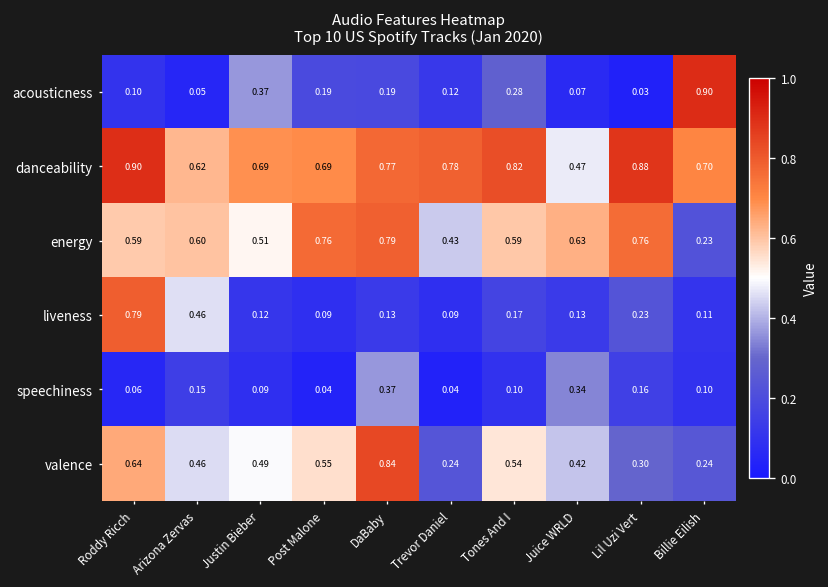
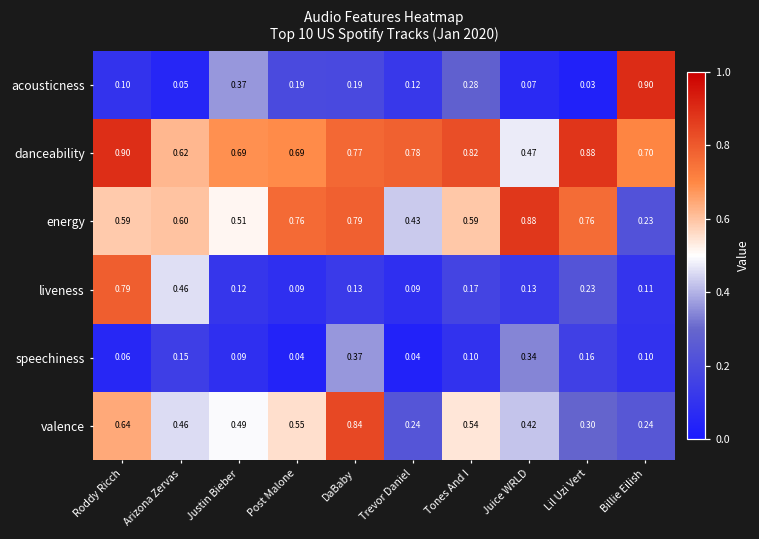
  {
    "acousticness": {
      "Roddy Ricch": 0.10,
      "Arizona Zervas": 0.05,
      "Justin Bieber": 0.37,
      "Post Malone": 0.19,
      "DaBaby": 0.19,
      "Trevor Daniel": 0.12,
      "Tones And I": 0.28,
      "Juice WRLD": 0.07,
      "Lil Uzi Vert": 0.03,
      "Billie Eilish": 0.90
    },
    "danceability": {
      "Roddy Ricch": 0.90,
      "Arizona Zervas": 0.62,
      "Justin Bieber": 0.69,
      "Post Malone": 0.69,
      "DaBaby": 0.77,
      "Trevor Daniel": 0.78,
      "Tones And I": 0.82,
      "Juice WRLD": 0.47,
      "Lil Uzi Vert": 0.88,
      "Billie Eilish": 0.70
    },
    "energy": {
      "Roddy Ricch": 0.59,
      "Arizona Zervas": 0.60,
      "Justin Bieber": 0.51,
      "Post Malone": 0.76,
      "DaBaby": 0.79,
      "Trevor Daniel": 0.43,
      "Tones And I": 0.59,
-     "Juice WRLD": 0.63,
+     "Juice WRLD": 0.88,
      "Lil Uzi Vert": 0.76,
      "Billie Eilish": 0.23
    },
    "liveness": {
      "Roddy Ricch": 0.79,
      "Arizona Zervas": 0.46,
      "Justin Bieber": 0.12,
      "Post Malone": 0.09,
      "DaBaby": 0.13,
      "Trevor Daniel": 0.09,
      "Tones And I": 0.17,
      "Juice WRLD": 0.13,
      "Lil Uzi Vert": 0.23,
      "Billie Eilish": 0.11
    },
    "speechiness": {
      "Roddy Ricch": 0.06,
      "Arizona Zervas": 0.15,
      "Justin Bieber": 0.09,
      "Post Malone": 0.04,
      "DaBaby": 0.37,
      "Trevor Daniel": 0.04,
      "Tones And I": 0.10,
      "Juice WRLD": 0.34,
      "Lil Uzi Vert": 0.16,
      "Billie Eilish": 0.10
    },
    "valence": {
      "Roddy Ricch": 0.64,
      "Arizona Zervas": 0.46,
      "Justin Bieber": 0.49,
      "Post Malone": 0.55,
      "DaBaby": 0.84,
      "Trevor Daniel": 0.24,
      "Tones And I": 0.54,
      "Juice WRLD": 0.42,
      "Lil Uzi Vert": 0.30,
      "Billie Eilish": 0.24
    }
  }
